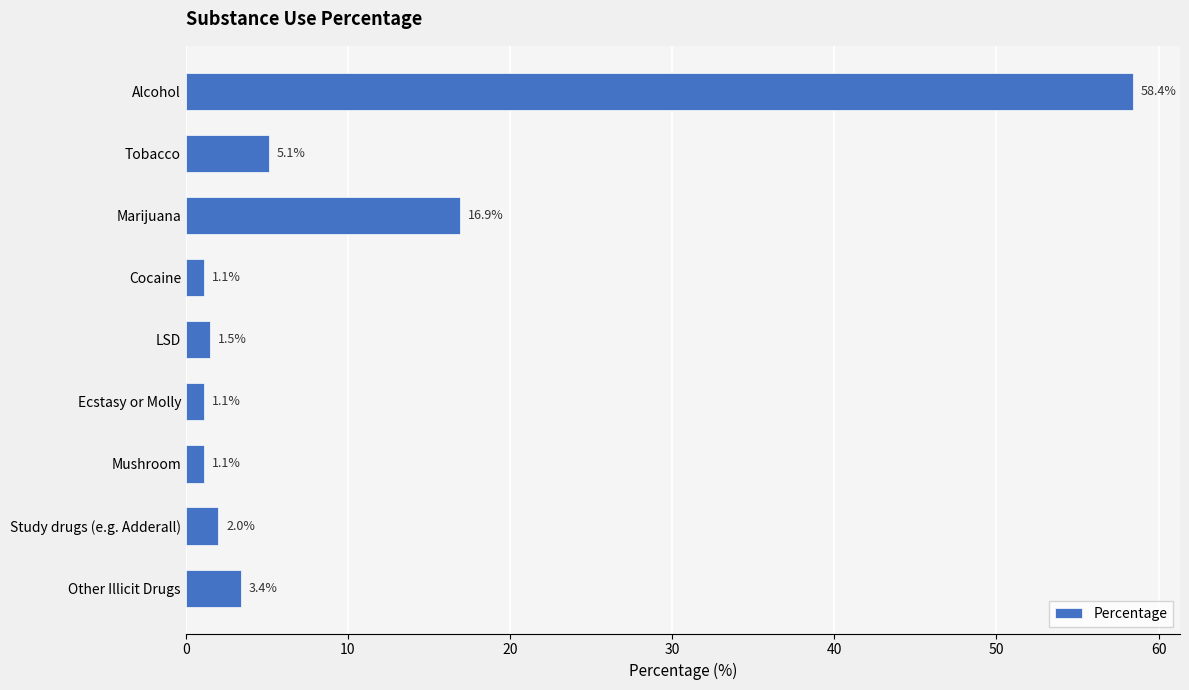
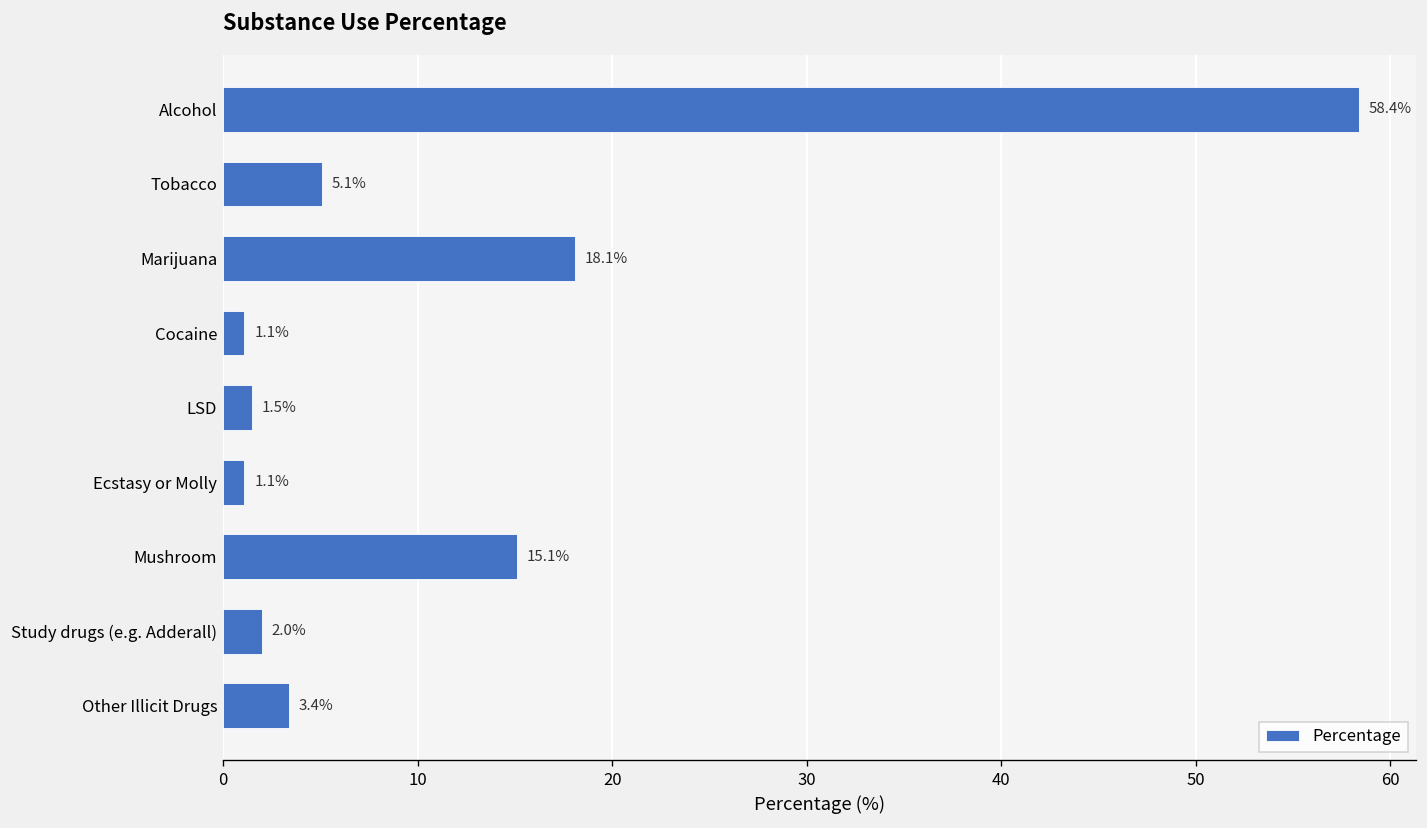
  {
    "Alcohol": "58.4%",
    "Tobacco": "5.1%",
-   "Marijuana": "16.9%",
+   "Marijuana": "18.1%",
    "Cocaine": "1.1%",
    "LSD": "1.5%",
    "Ecstasy or Molly": "1.1%",
-   "Mushroom": "1.1%",
+   "Mushroom": "15.1%",
    "Study drugs (e.g. Adderall)": "2.0%",
    "Other Illicit Drugs": "3.4%"
  }
